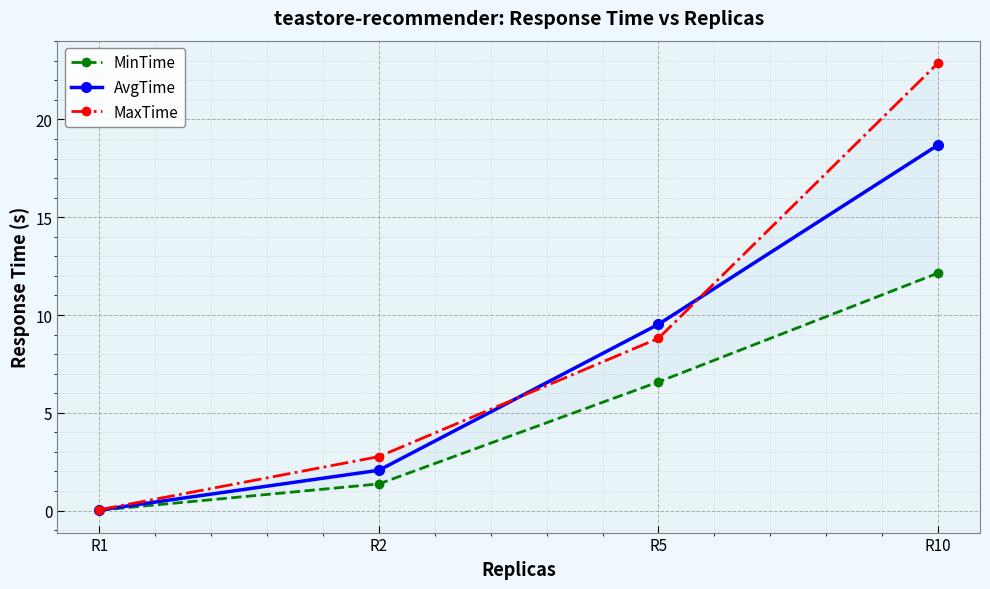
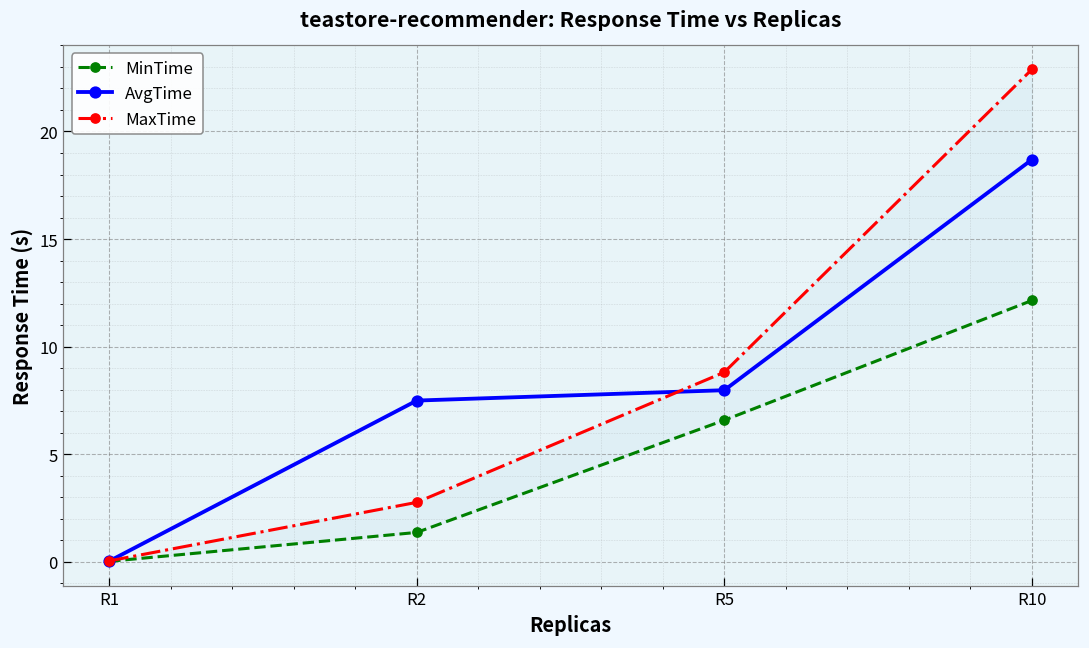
  {
    "MinTime": {
      "R2": 1.4,
      "R5": 6.6,
      "R10": 12.1
    },
    "AvgTime": {
-     "R2": 2.1,
-     "R5": 9.5,
+     "R2": 7.5,
+     "R5": 8.0,
      "R10": 18.7
    },
    "MaxTime": {
      "R2": 2.8,
      "R5": 8.8,
      "R10": 22.9
    }
  }
